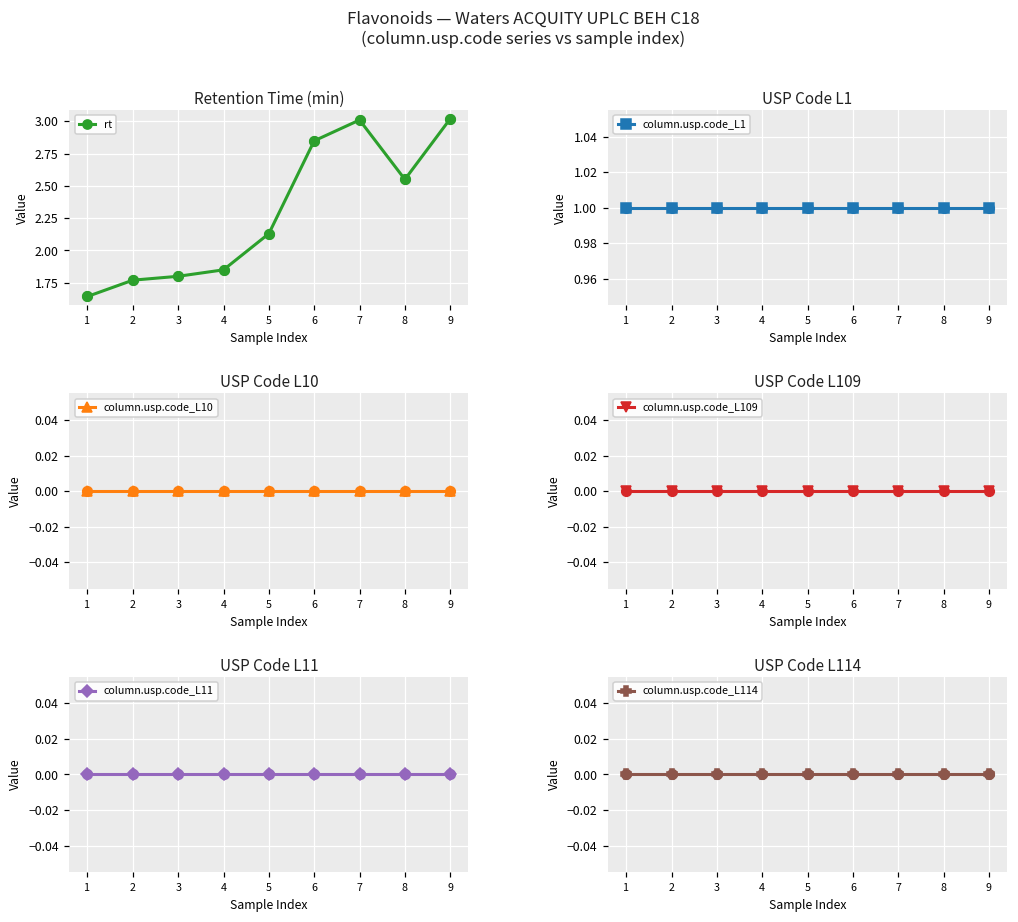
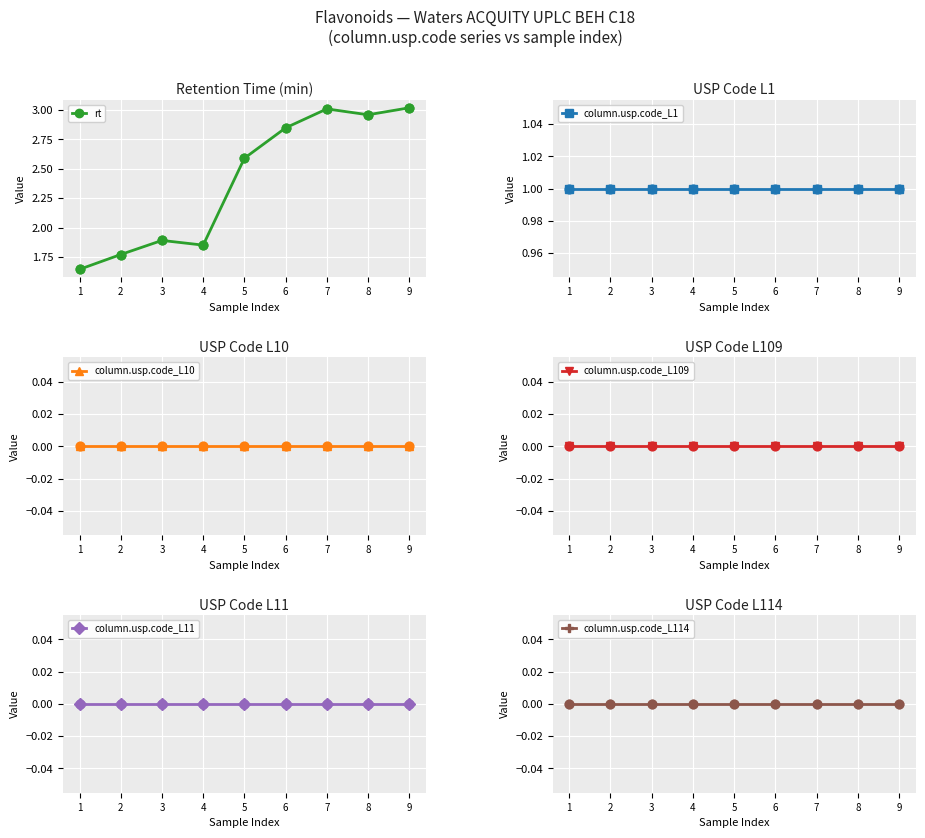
  {
    "Retention Time (min)": {
      "1": 1.64,
      "2": 1.77,
-     "3": 1.80,
+     "3": 1.89,
      "4": 1.85,
-     "5": 2.13,
+     "5": 2.59,
      "6": 2.85,
      "7": 3.01,
-     "8": 2.55,
+     "8": 2.96,
      "9": 3.02
    },
    "USP Code L1": {
      "1": 1.000,
      "2": 1.000,
      "3": 1.000,
      "4": 1.000,
      "5": 1.000,
      "6": 1.000,
      "7": 1.000,
      "8": 1.000,
      "9": 1.000
    },
    "USP Code L10": {
      "1": 0.000,
      "2": 0.000,
      "3": 0.000,
      "4": 0.000,
      "5": 0.000,
      "6": 0.000,
      "7": 0.000,
      "8": 0.000,
      "9": 0.000
    },
    "USP Code L109": {
      "1": 0.000,
      "2": 0.000,
      "3": 0.000,
      "4": 0.000,
      "5": 0.000,
      "6": 0.000,
      "7": 0.000,
      "8": 0.000,
      "9": 0.000
    },
    "USP Code L11": {
      "1": 0.000,
      "2": 0.000,
      "3": 0.000,
      "4": 0.000,
      "5": 0.000,
      "6": 0.000,
      "7": 0.000,
      "8": 0.000,
      "9": 0.000
    },
    "USP Code L114": {
      "1": 0.000,
      "2": 0.000,
      "3": 0.000,
      "4": 0.000,
      "5": 0.000,
      "6": 0.000,
      "7": 0.000,
      "8": 0.000,
      "9": 0.000
    }
  }
